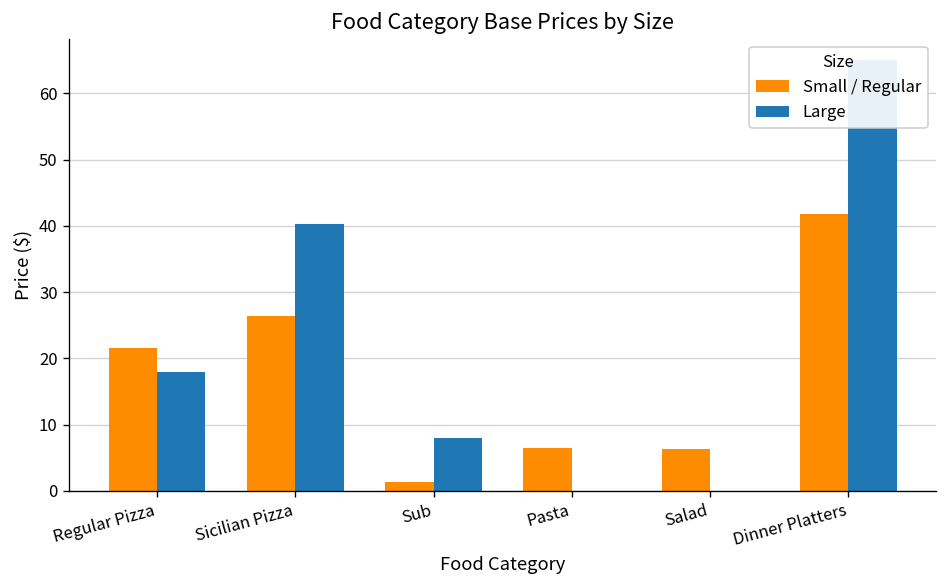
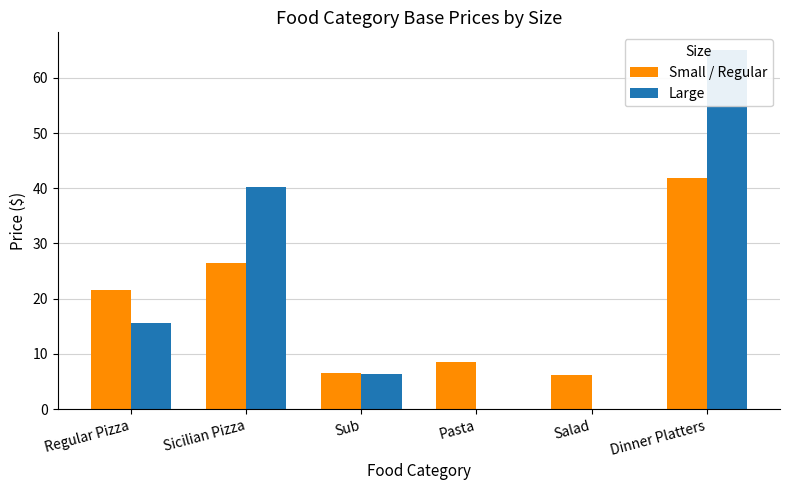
  {
    "Small / Regular": {
      "Regular Pizza": 22,
      "Sicilian Pizza": 26,
-     "Sub": 1,
-     "Pasta": 7,
+     "Sub": 7,
+     "Pasta": 9,
      "Salad": 6,
      "Dinner Platters": 42
    },
    "Large": {
-     "Regular Pizza": 18,
+     "Regular Pizza": 16,
      "Sicilian Pizza": 40,
-     "Sub": 8,
+     "Sub": 6,
      "Pasta": 0,
      "Salad": 0
    }
  }
